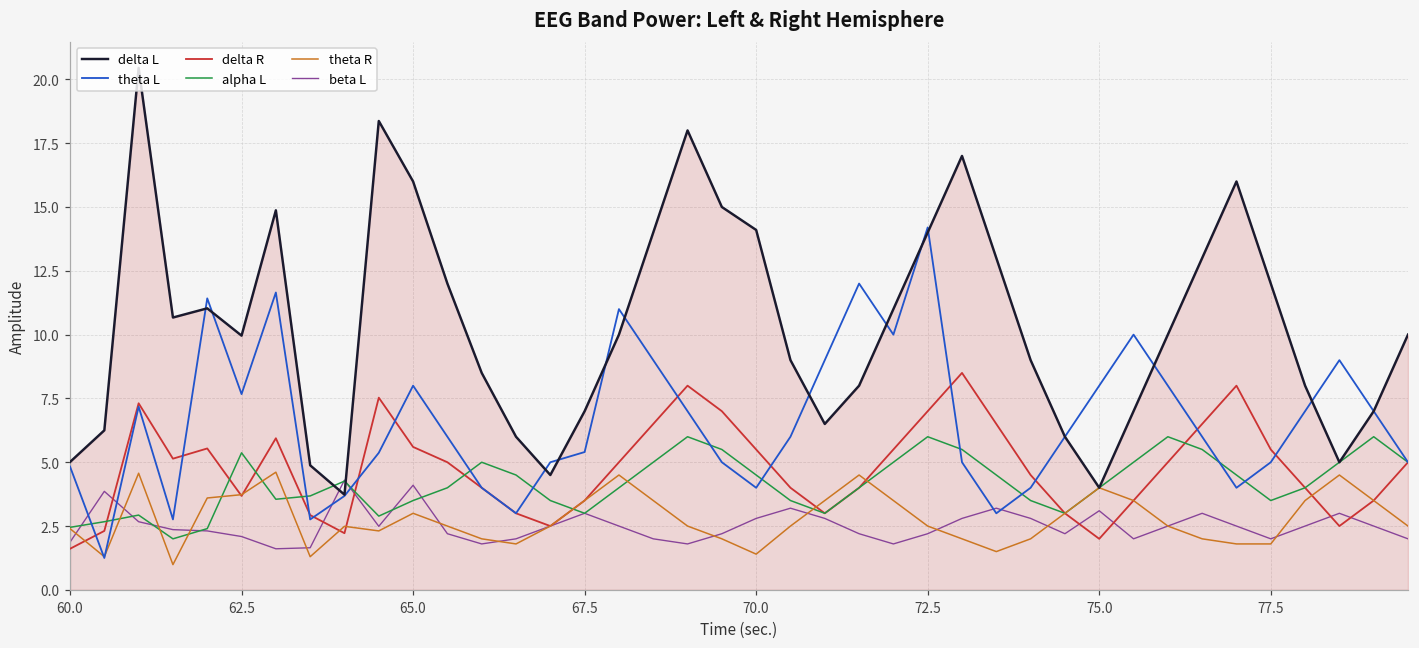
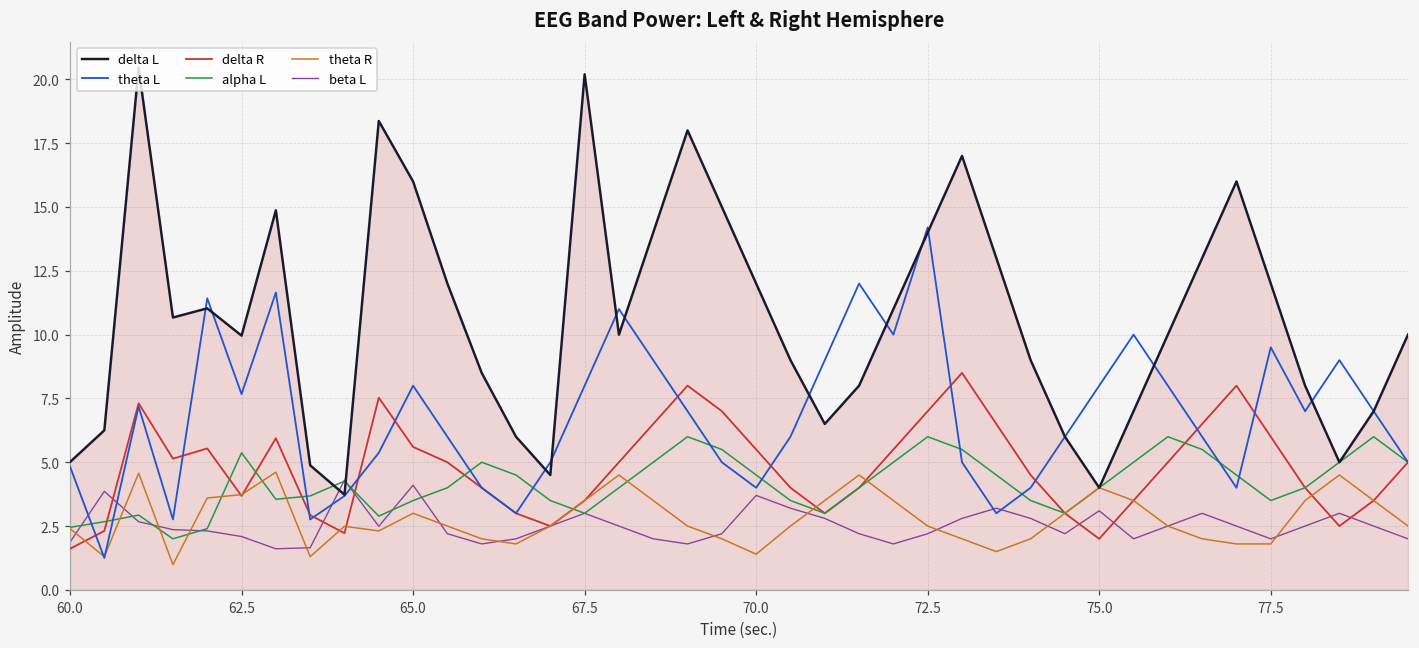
  {
    "delta L": {
      "60.0": 5.0,
      "62.5": 10.0,
      "65.0": 16.0,
-     "67.5": 7.0,
-     "70.0": 14.1,
+     "67.5": 20.2,
+     "70.0": 12.0,
      "72.5": 14.0,
      "77.5": 12.0
    },
    "theta L": {
      "60.0": 4.8,
      "62.5": 7.7,
      "65.0": 8.0,
-     "67.5": 5.4,
+     "67.5": 8.0,
      "70.0": 4.0,
      "72.5": 14.2,
      "75.0": 8.0,
-     "77.5": 5.0
+     "77.5": 9.5
    },
    "delta R": {
      "60.0": 1.6,
      "65.0": 5.6,
      "70.0": 5.5,
      "72.5": 7.0,
      "75.0": 2.0,
-     "77.5": 5.5
+     "77.5": 6.0
    },
    "alpha L": {
      "62.5": 5.4,
      "65.0": 3.5,
      "70.0": 4.5,
      "72.5": 6.0,
      "77.5": 3.5
    },
    "theta R": {
      "65.0": 3.0,
      "70.0": 1.4,
      "72.5": 2.5,
      "77.5": 1.8
    },
    "beta L": {
      "60.0": 1.9,
      "62.5": 2.1,
      "65.0": 4.1,
-     "70.0": 2.8,
+     "70.0": 3.7,
      "72.5": 2.2,
      "75.0": 3.1,
      "77.5": 2.0
    }
  }
